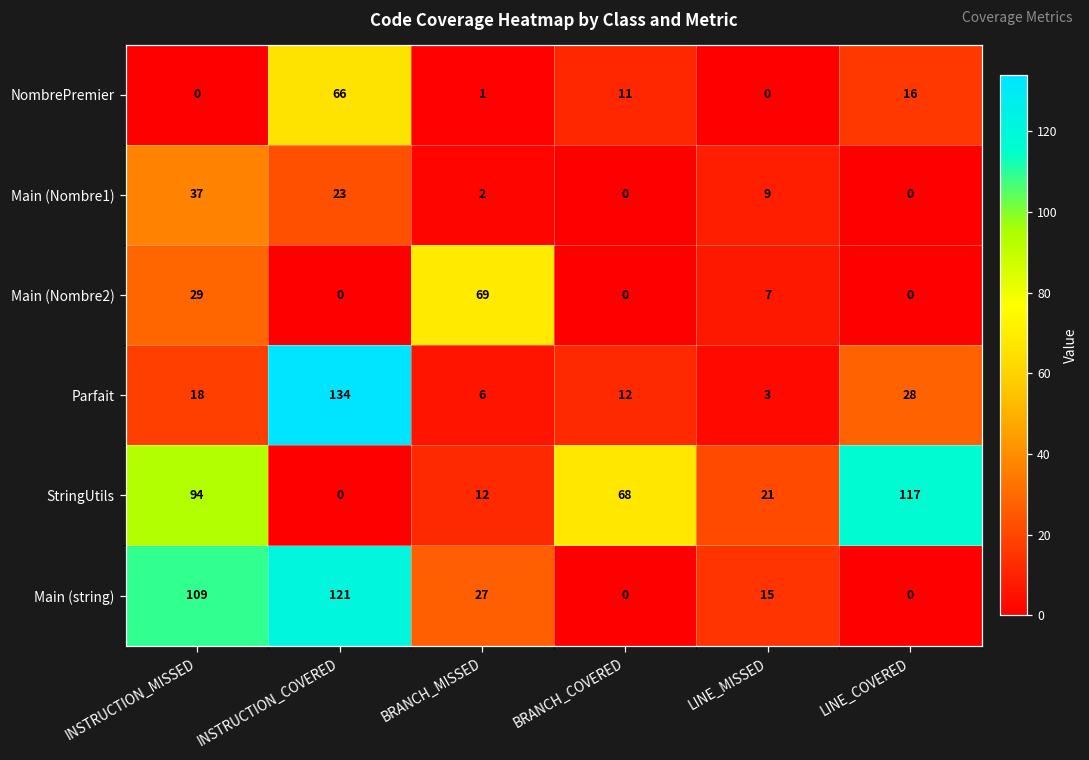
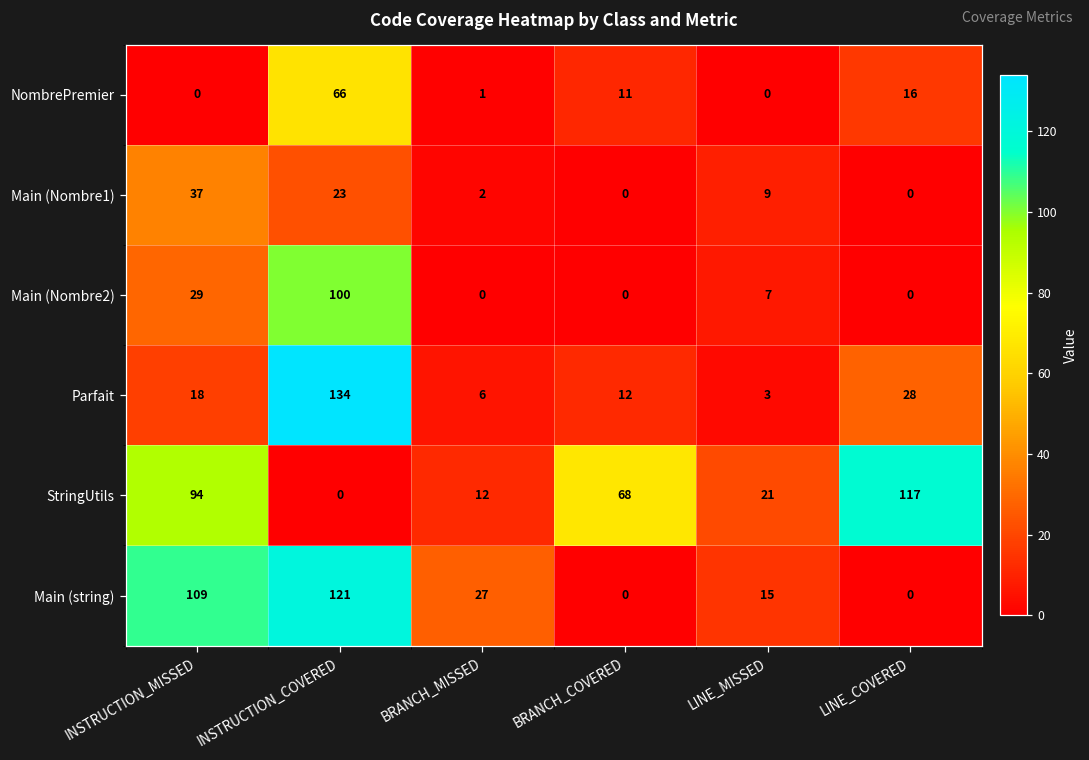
  {
    "NombrePremier": {
      "INSTRUCTION_MISSED": 0,
      "INSTRUCTION_COVERED": 66,
      "BRANCH_MISSED": 1,
      "BRANCH_COVERED": 11,
      "LINE_MISSED": 0,
      "LINE_COVERED": 16
    },
    "Main (Nombre1)": {
      "INSTRUCTION_MISSED": 37,
      "INSTRUCTION_COVERED": 23,
      "BRANCH_MISSED": 2,
      "BRANCH_COVERED": 0,
      "LINE_MISSED": 9,
      "LINE_COVERED": 0
    },
    "Main (Nombre2)": {
      "INSTRUCTION_MISSED": 29,
-     "INSTRUCTION_COVERED": 0,
-     "BRANCH_MISSED": 69,
+     "INSTRUCTION_COVERED": 100,
+     "BRANCH_MISSED": 0,
      "BRANCH_COVERED": 0,
      "LINE_MISSED": 7,
      "LINE_COVERED": 0
    },
    "Parfait": {
      "INSTRUCTION_MISSED": 18,
      "INSTRUCTION_COVERED": 134,
      "BRANCH_MISSED": 6,
      "BRANCH_COVERED": 12,
      "LINE_MISSED": 3,
      "LINE_COVERED": 28
    },
    "StringUtils": {
      "INSTRUCTION_MISSED": 94,
      "INSTRUCTION_COVERED": 0,
      "BRANCH_MISSED": 12,
      "BRANCH_COVERED": 68,
      "LINE_MISSED": 21,
      "LINE_COVERED": 117
    },
    "Main (string)": {
      "INSTRUCTION_MISSED": 109,
      "INSTRUCTION_COVERED": 121,
      "BRANCH_MISSED": 27,
      "BRANCH_COVERED": 0,
      "LINE_MISSED": 15,
      "LINE_COVERED": 0
    }
  }
